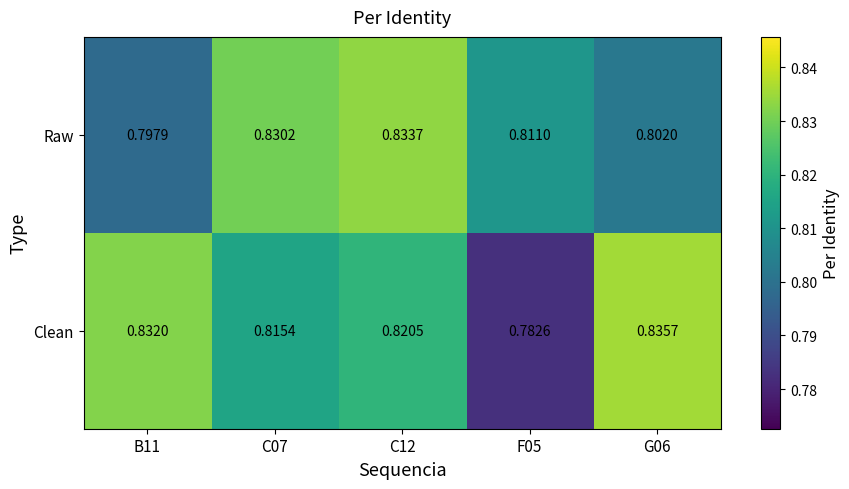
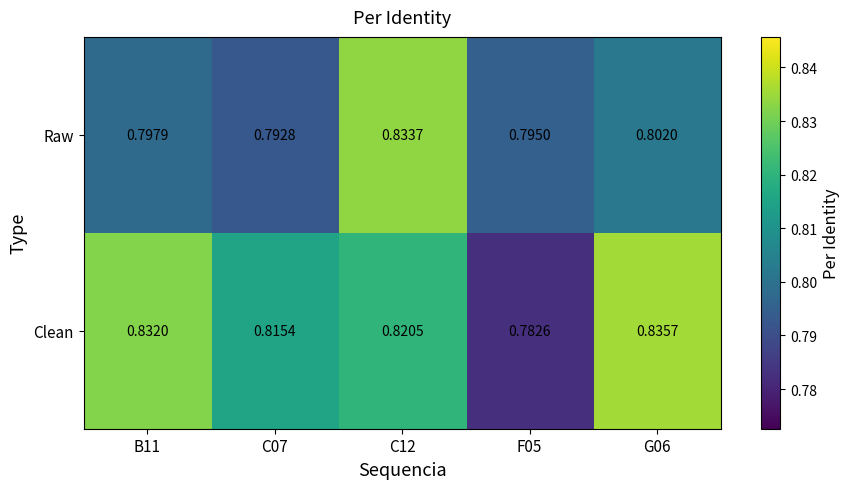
  {
    "Raw": {
      "B11": 0.7979,
-     "C07": 0.8302,
+     "C07": 0.7928,
      "C12": 0.8337,
-     "F05": 0.8110,
+     "F05": 0.7950,
      "G06": 0.8020
    },
    "Clean": {
      "B11": 0.8320,
      "C07": 0.8154,
      "C12": 0.8205,
      "F05": 0.7826,
      "G06": 0.8357
    }
  }
